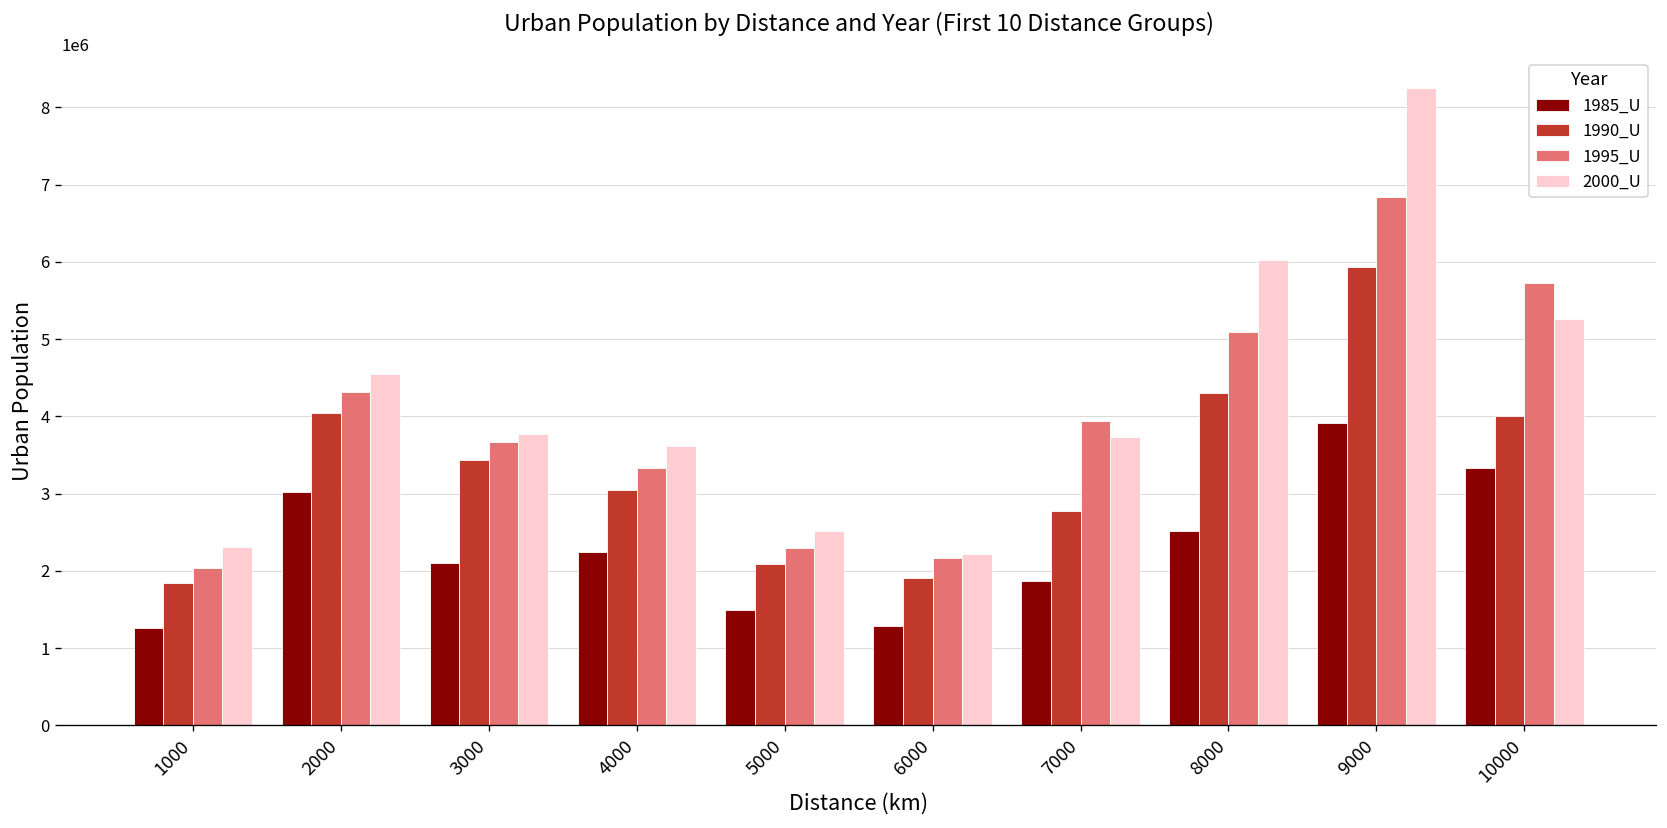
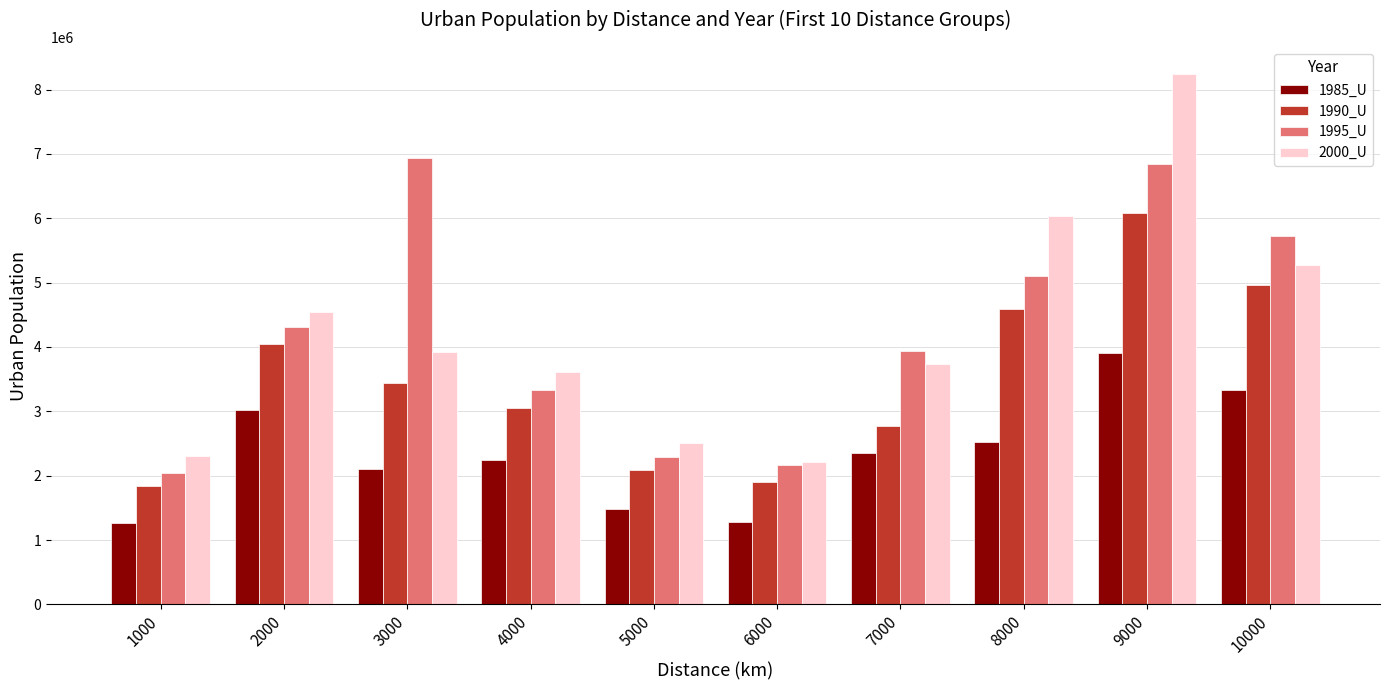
  {
    "1985_U": {
      "1000": 1300000,
      "2000": 3000000,
      "3000": 2100000,
      "4000": 2200000,
      "5000": 1500000,
      "6000": 1300000,
-     "7000": 1900000,
+     "7000": 2400000,
      "8000": 2500000,
      "9000": 3900000,
      "10000": 3300000
    },
    "1990_U": {
      "1000": 1800000,
      "2000": 4000000,
      "3000": 3400000,
      "4000": 3000000,
      "5000": 2100000,
      "6000": 1900000,
      "7000": 2800000,
-     "8000": 4300000,
-     "9000": 5900000,
-     "10000": 4000000
+     "8000": 4600000,
+     "9000": 6100000,
+     "10000": 5000000
    },
    "1995_U": {
      "1000": 2000000,
      "2000": 4300000,
-     "3000": 3700000,
+     "3000": 6900000,
      "4000": 3300000,
      "5000": 2300000,
      "6000": 2200000,
      "7000": 3900000,
      "8000": 5100000,
      "9000": 6800000,
      "10000": 5700000
    },
    "2000_U": {
      "1000": 2300000,
      "2000": 4500000,
-     "3000": 3800000,
+     "3000": 3900000,
      "4000": 3600000,
      "5000": 2500000,
      "6000": 2200000,
      "7000": 3700000,
      "8000": 6000000,
      "9000": 8200000,
      "10000": 5300000
    }
  }
